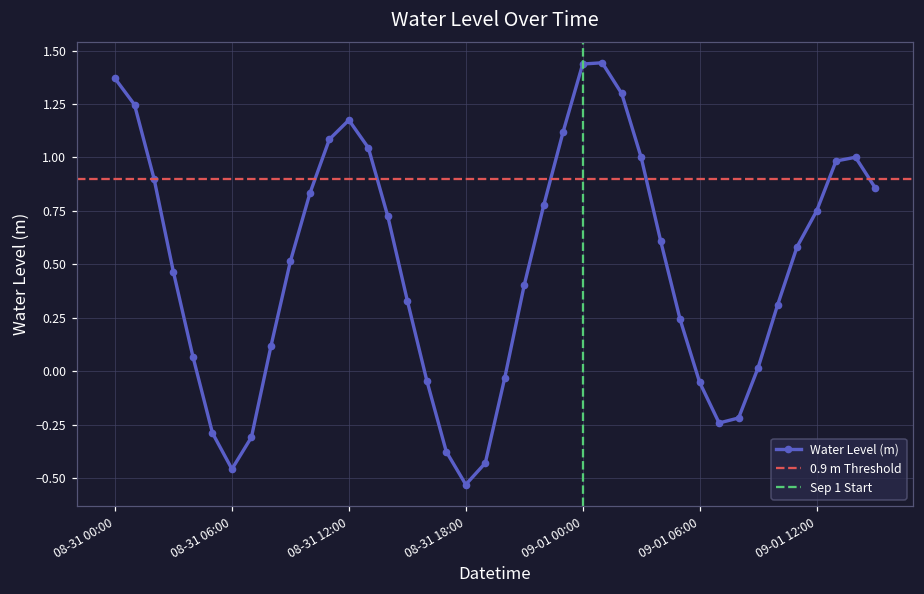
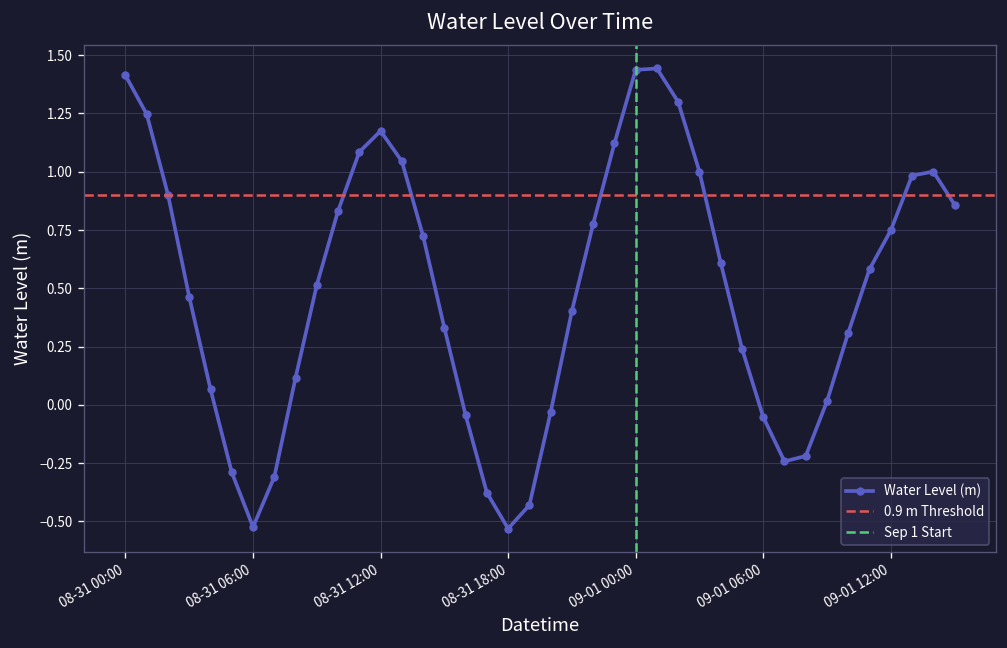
  {
-   "08-31 00:00": 1.37,
-   "08-31 06:00": -0.46,
+   "08-31 00:00": 1.41,
+   "08-31 06:00": -0.52,
    "08-31 12:00": 1.17,
    "08-31 18:00": -0.53,
    "09-01 00:00": 1.44,
    "09-01 06:00": -0.05,
    "09-01 12:00": 0.75
  }
